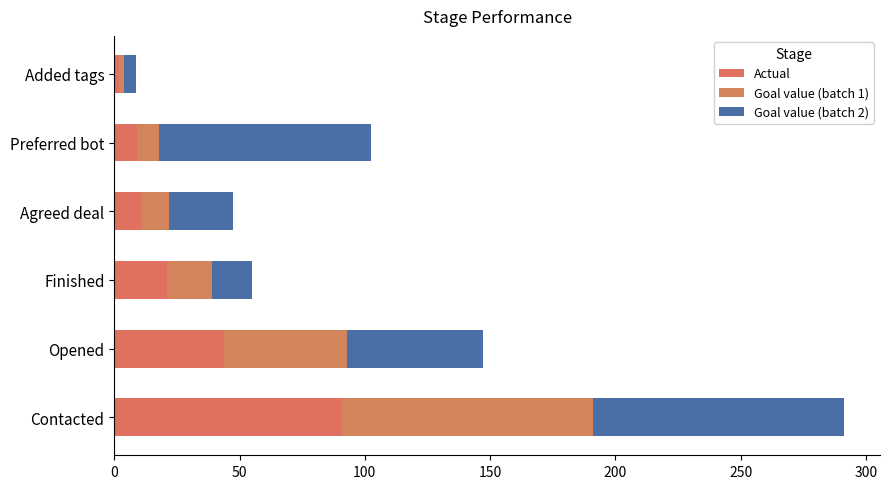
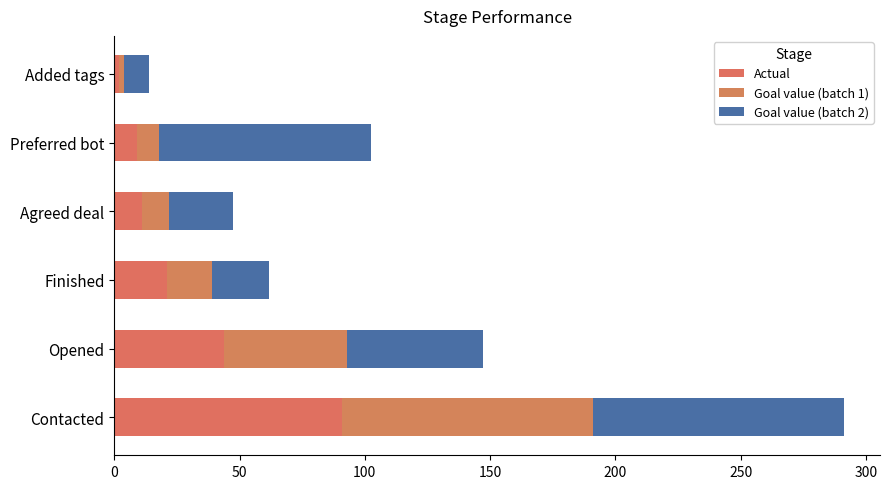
  {
    "Goal value (batch 2)": {
-     "Added tags": 5,
+     "Added tags": 10,
      "Preferred bot": 85,
      "Agreed deal": 25,
-     "Finished": 16,
+     "Finished": 23,
      "Opened": 54,
      "Contacted": 100
    }
  }
